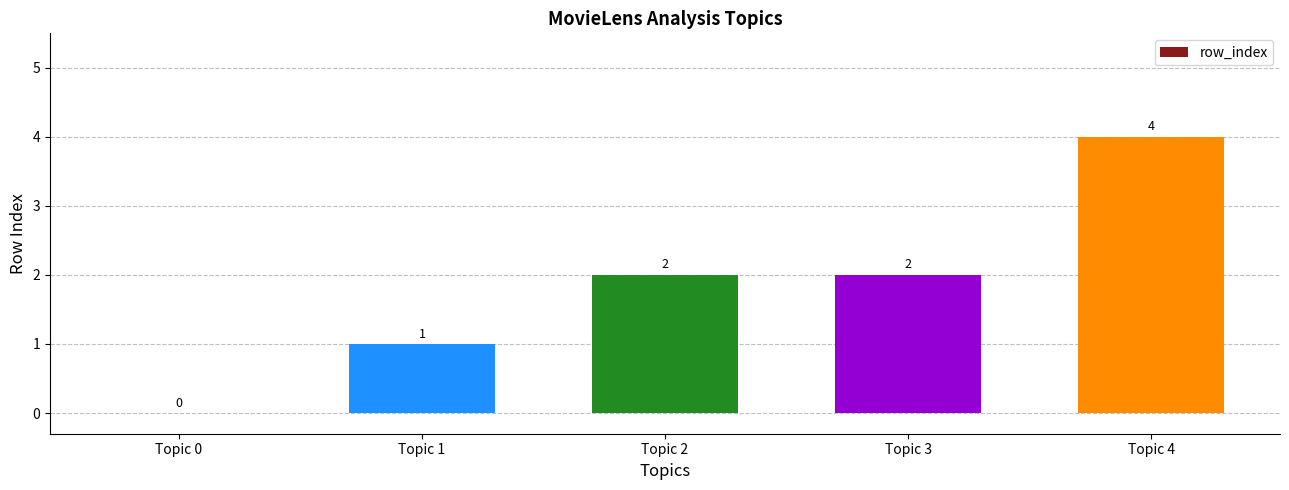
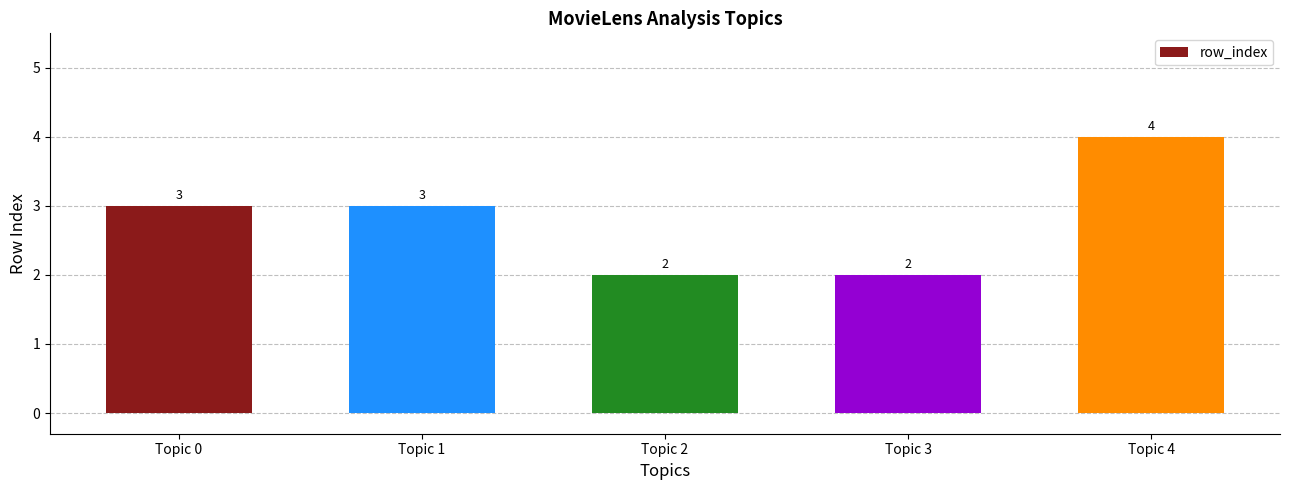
  {
-   "Topic 0": 0,
-   "Topic 1": 1,
+   "Topic 0": 3,
+   "Topic 1": 3,
    "Topic 2": 2,
    "Topic 3": 2,
    "Topic 4": 4
  }
